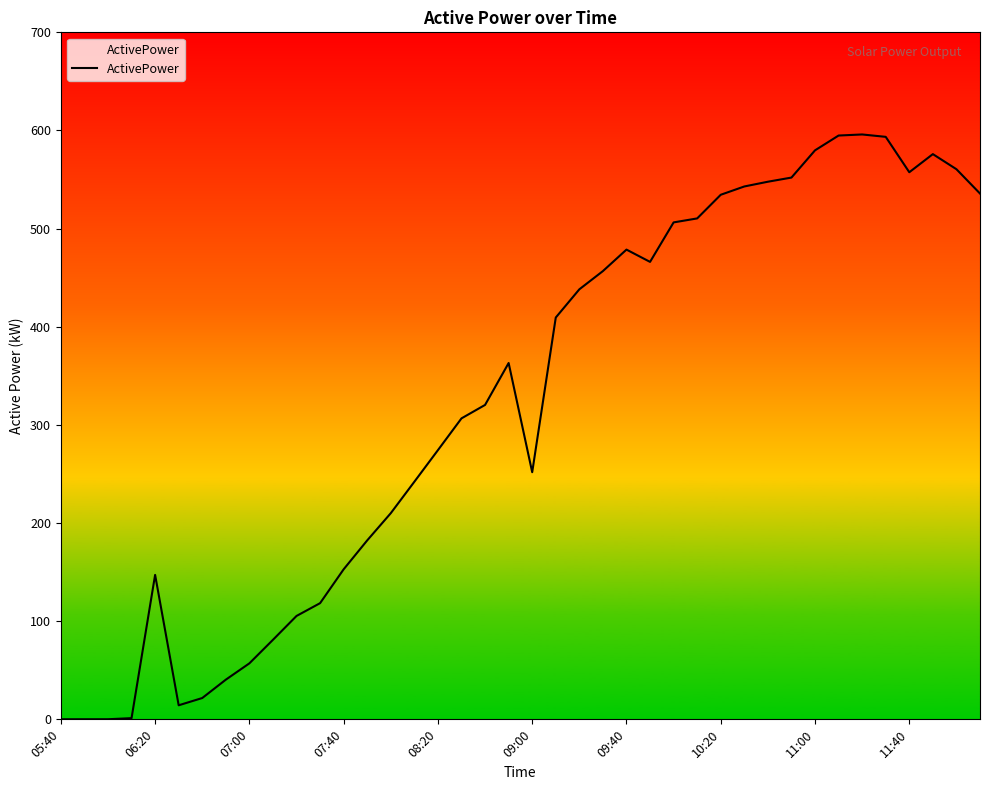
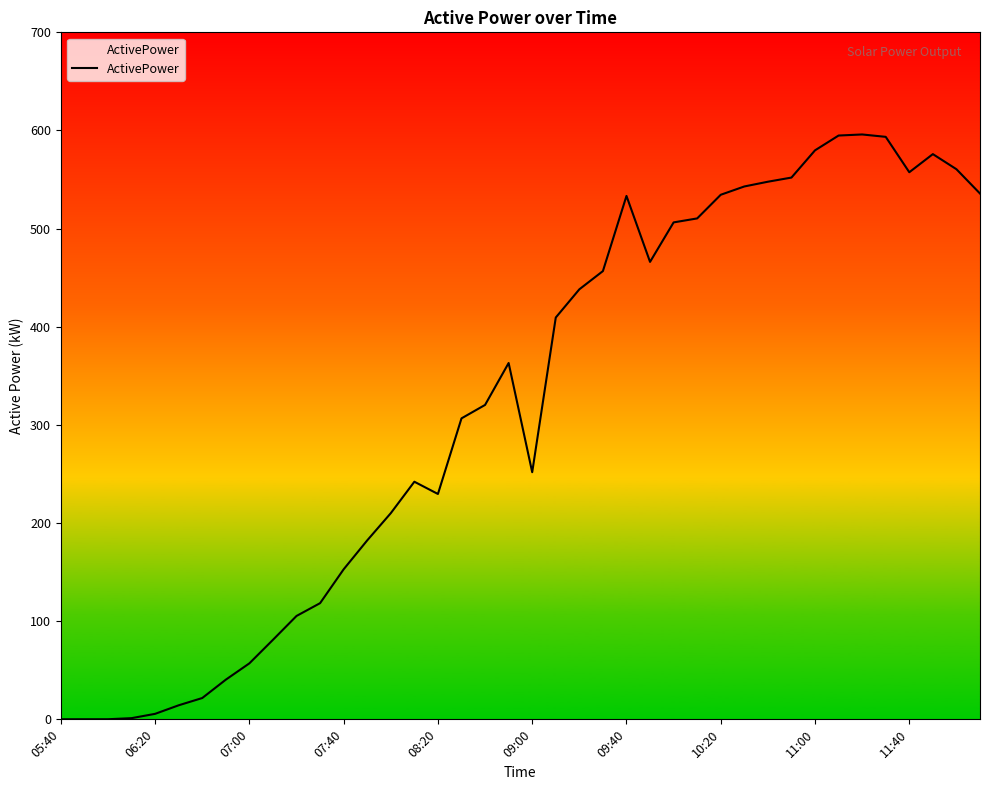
  {
    "05:40": 0,
-   "06:20": 150,
+   "06:20": 10,
    "07:00": 60,
    "07:40": 150,
-   "08:20": 270,
+   "08:20": 230,
    "09:00": 250,
-   "09:40": 480,
+   "09:40": 530,
    "10:20": 530,
    "11:00": 580,
    "11:40": 560
  }
